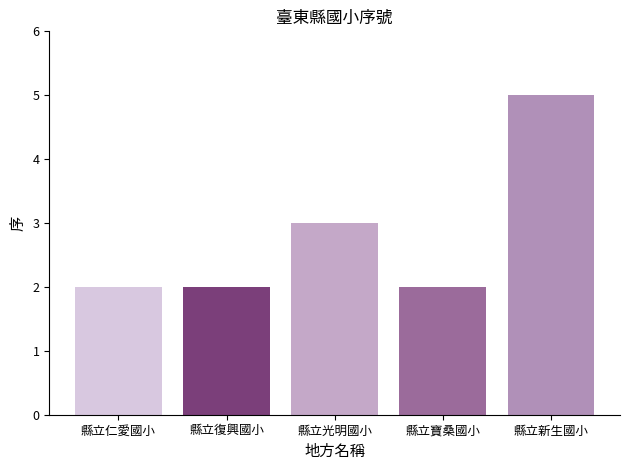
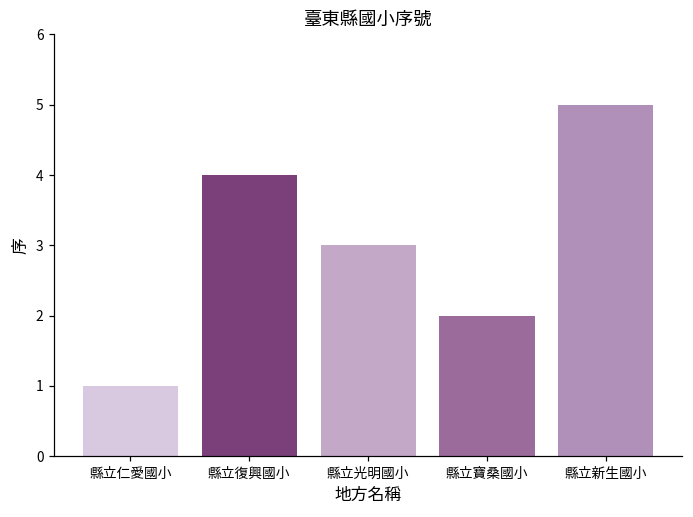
  {
-   "縣立仁愛國小": 2,
-   "縣立復興國小": 2,
+   "縣立仁愛國小": 1,
+   "縣立復興國小": 4,
    "縣立光明國小": 3,
    "縣立寶桑國小": 2,
    "縣立新生國小": 5
  }
